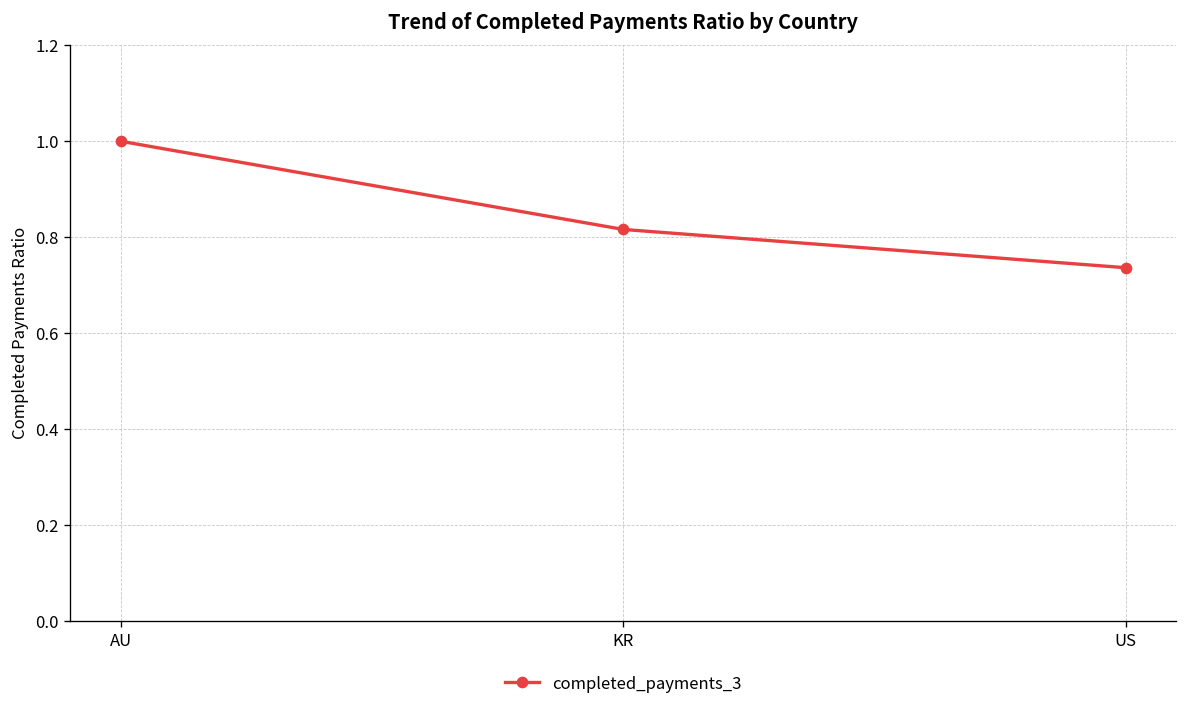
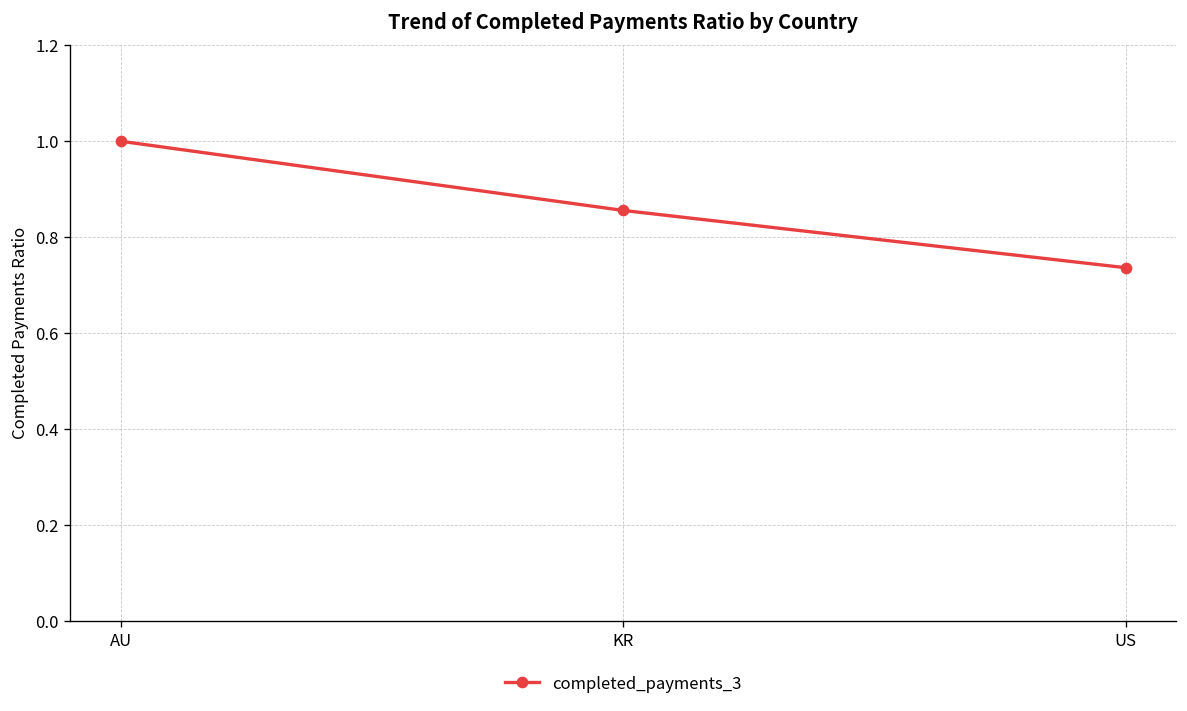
  {
    "AU": 1.00,
-   "KR": 0.82,
+   "KR": 0.86,
    "US": 0.74
  }
